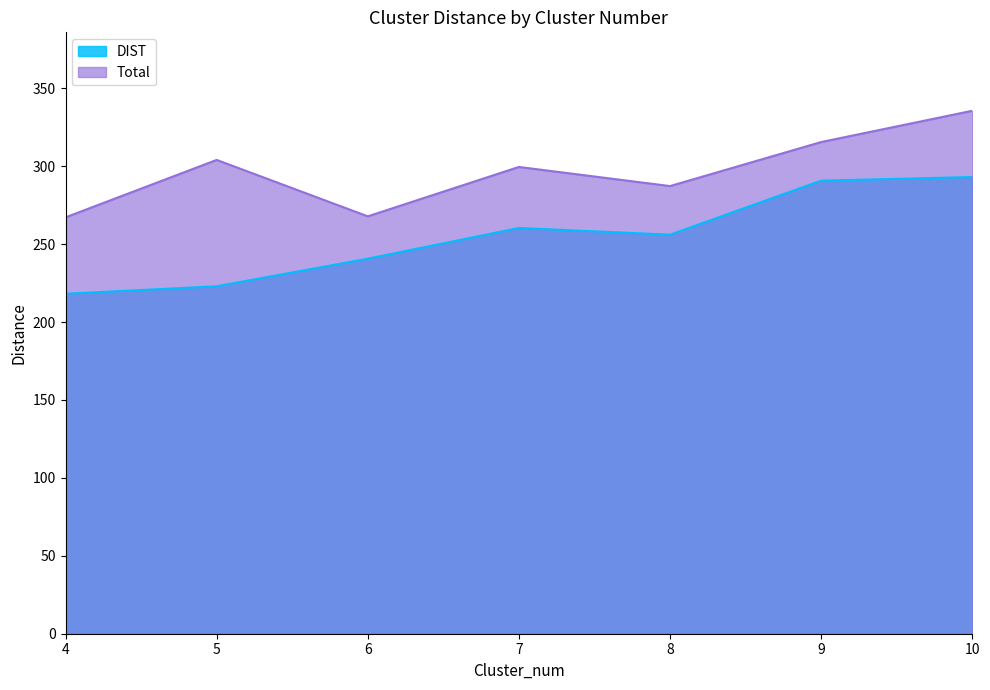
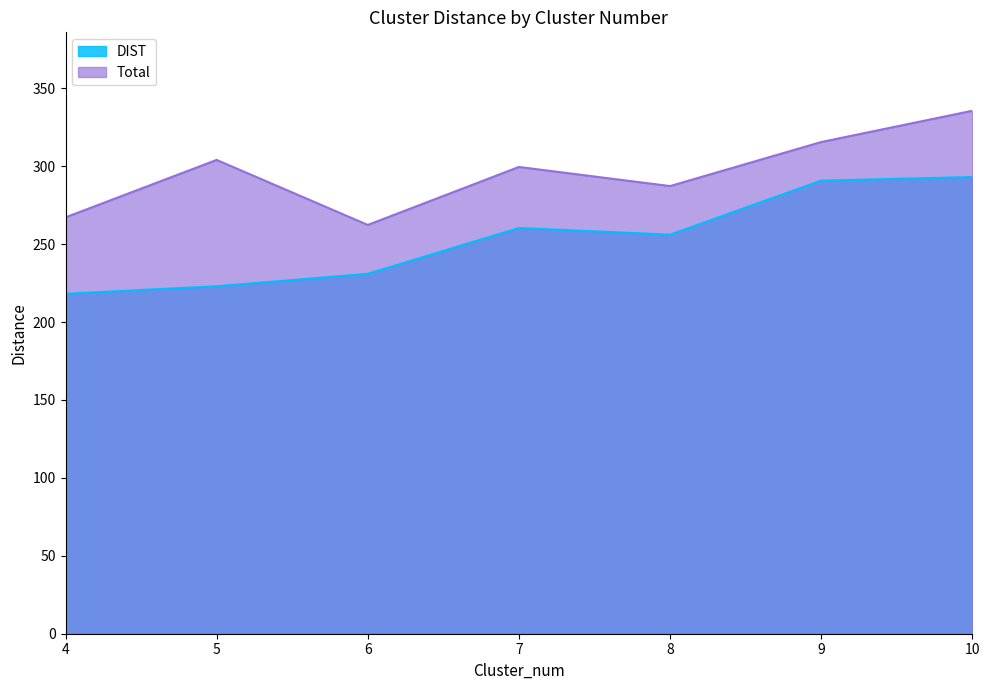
  {
    "DIST": {
      "4": 218,
      "5": 223,
-     "6": 241,
+     "6": 231,
      "7": 260,
      "8": 256,
      "9": 291,
      "10": 293
    },
    "Total": {
      "4": 267,
      "5": 304,
-     "6": 268,
+     "6": 262,
      "7": 299,
      "8": 287,
      "9": 315,
      "10": 336
    }
  }
